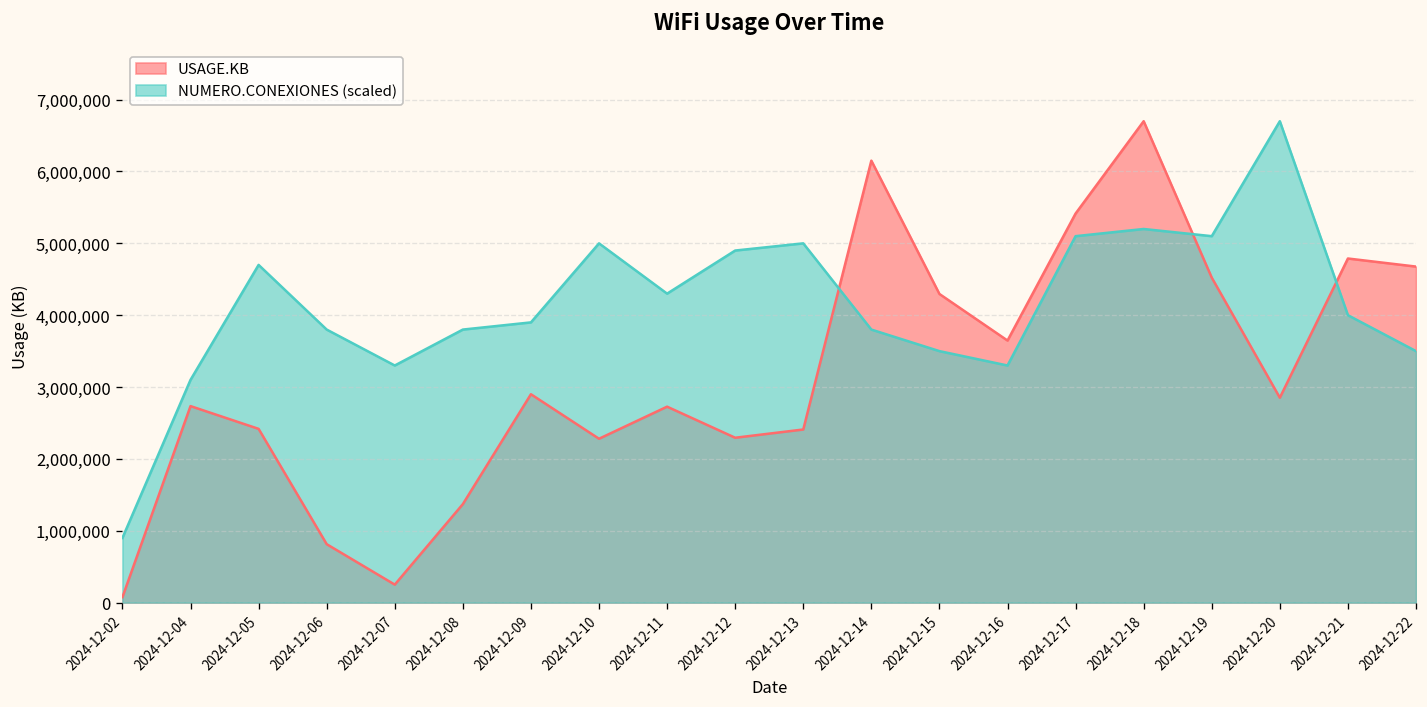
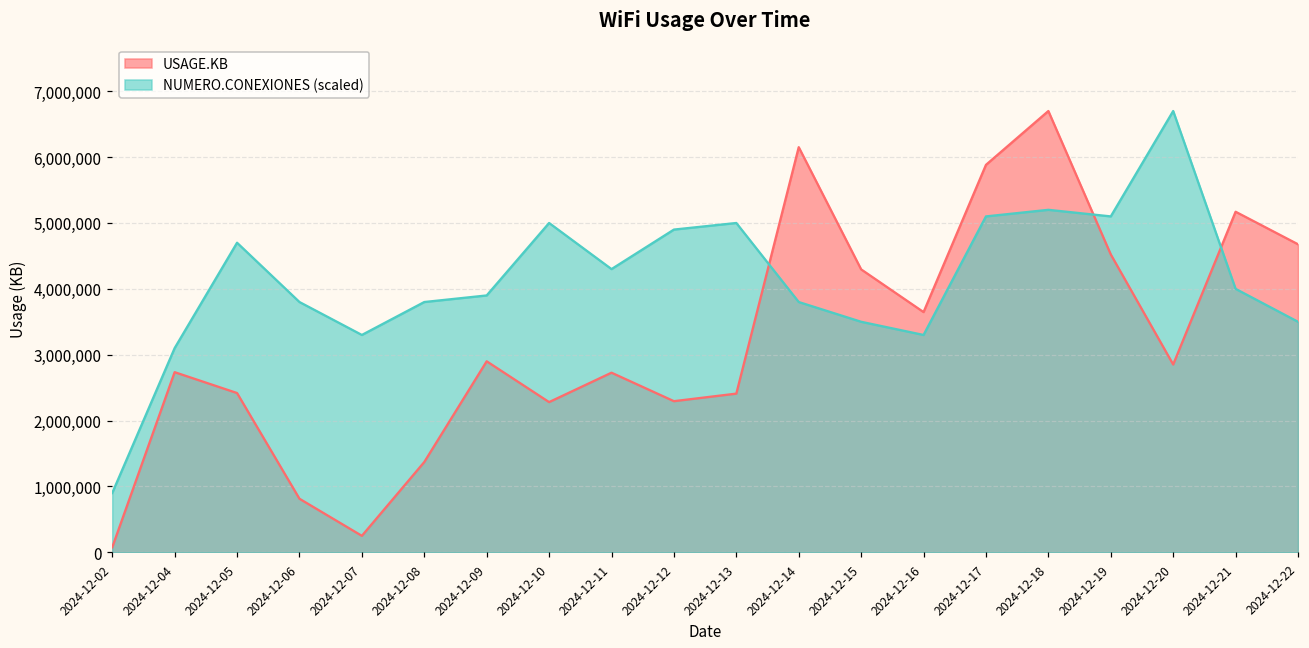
  {
    "USAGE.KB": {
      "2024-12-02": "100,000",
      "2024-12-04": "2,700,000",
      "2024-12-05": "2,400,000",
      "2024-12-06": "800,000",
      "2024-12-07": "200,000",
      "2024-12-08": "1,400,000",
      "2024-12-09": "2,900,000",
      "2024-12-10": "2,300,000",
      "2024-12-11": "2,700,000",
      "2024-12-12": "2,300,000",
      "2024-12-13": "2,400,000",
      "2024-12-14": "6,100,000",
      "2024-12-15": "4,300,000",
      "2024-12-16": "3,600,000",
-     "2024-12-17": "5,400,000",
+     "2024-12-17": "5,900,000",
      "2024-12-18": "6,700,000",
      "2024-12-19": "4,500,000",
      "2024-12-20": "2,900,000",
-     "2024-12-21": "4,800,000",
+     "2024-12-21": "5,200,000",
      "2024-12-22": "4,700,000"
    },
    "NUMERO.CONEXIONES (scaled)": {
      "2024-12-02": "900,000",
      "2024-12-04": "3,100,000",
      "2024-12-05": "4,700,000",
      "2024-12-06": "3,800,000",
      "2024-12-07": "3,300,000",
      "2024-12-08": "3,800,000",
      "2024-12-09": "3,900,000",
      "2024-12-10": "5,000,000",
      "2024-12-11": "4,300,000",
      "2024-12-12": "4,900,000",
      "2024-12-13": "5,000,000",
      "2024-12-14": "3,800,000",
      "2024-12-15": "3,500,000",
      "2024-12-16": "3,300,000",
      "2024-12-17": "5,100,000",
      "2024-12-18": "5,200,000",
      "2024-12-19": "5,100,000",
      "2024-12-20": "6,700,000",
      "2024-12-21": "4,000,000",
      "2024-12-22": "3,500,000"
    }
  }
